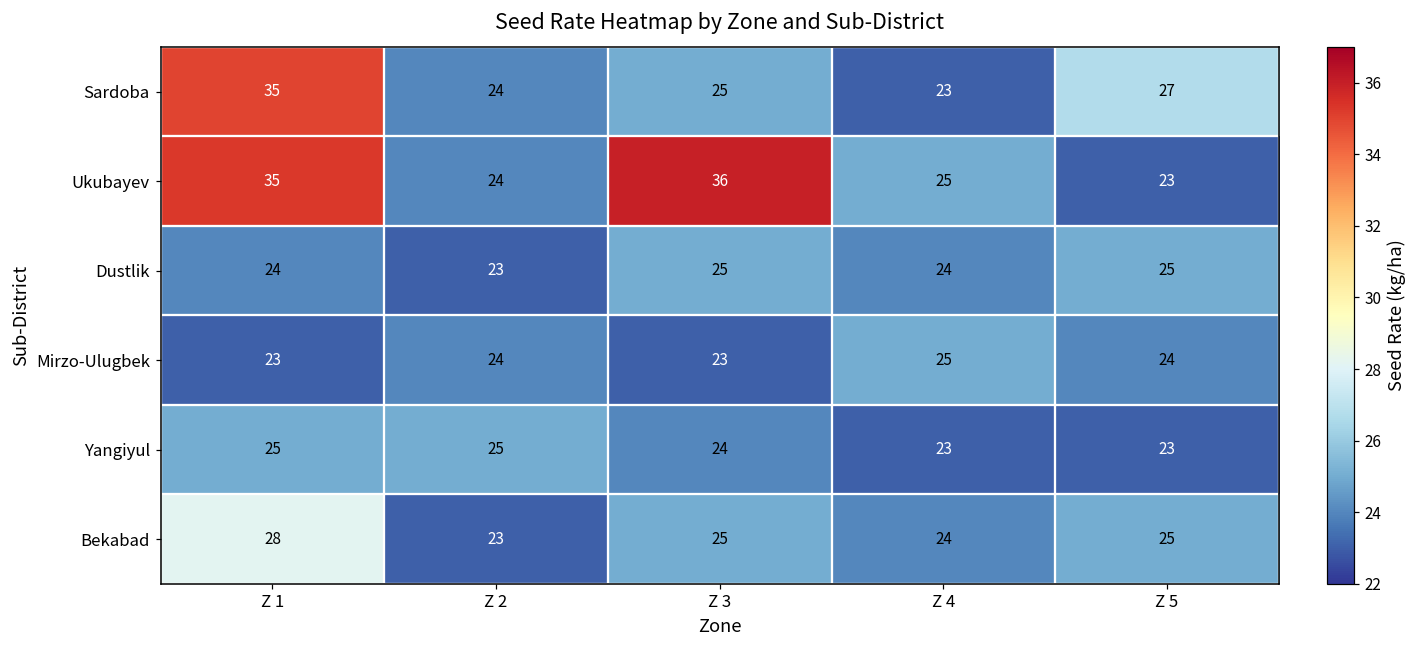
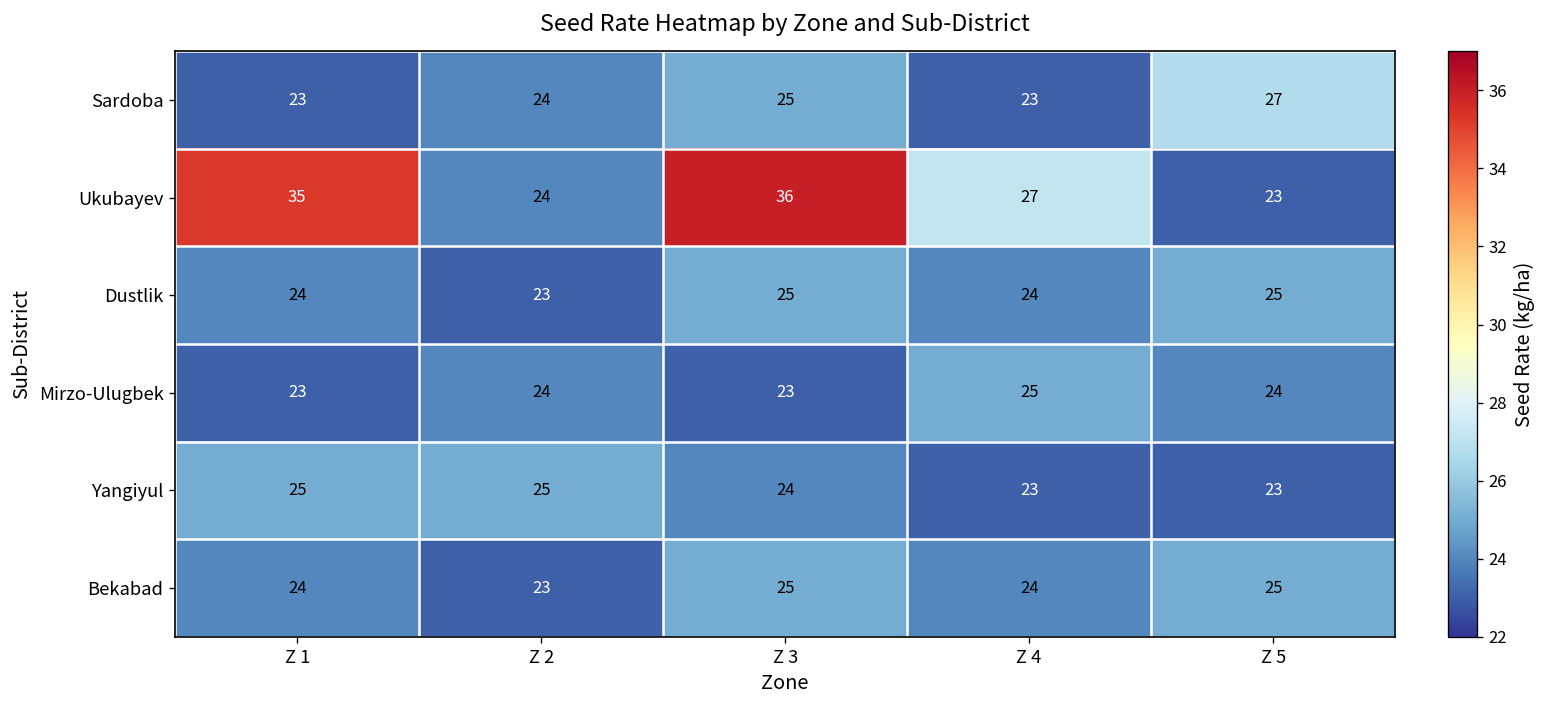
  {
    "Sardoba": {
-     "Z 1": 35,
+     "Z 1": 23,
      "Z 2": 24,
      "Z 3": 25,
      "Z 4": 23,
      "Z 5": 27
    },
    "Ukubayev": {
      "Z 1": 35,
      "Z 2": 24,
      "Z 3": 36,
-     "Z 4": 25,
+     "Z 4": 27,
      "Z 5": 23
    },
    "Dustlik": {
      "Z 1": 24,
      "Z 2": 23,
      "Z 3": 25,
      "Z 4": 24,
      "Z 5": 25
    },
    "Mirzo-Ulugbek": {
      "Z 1": 23,
      "Z 2": 24,
      "Z 3": 23,
      "Z 4": 25,
      "Z 5": 24
    },
    "Yangiyul": {
      "Z 1": 25,
      "Z 2": 25,
      "Z 3": 24,
      "Z 4": 23,
      "Z 5": 23
    },
    "Bekabad": {
-     "Z 1": 28,
+     "Z 1": 24,
      "Z 2": 23,
      "Z 3": 25,
      "Z 4": 24,
      "Z 5": 25
    }
  }
